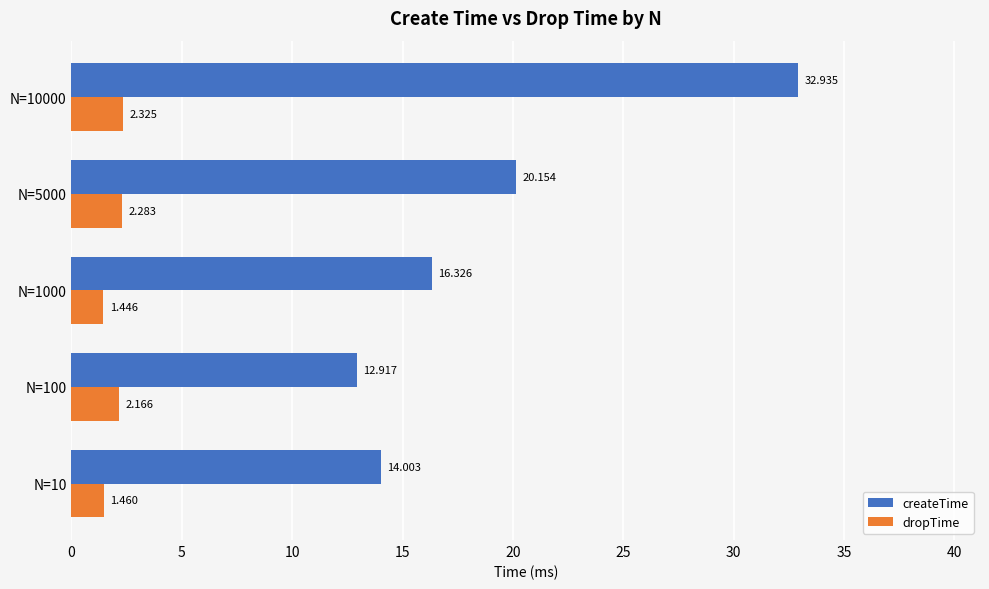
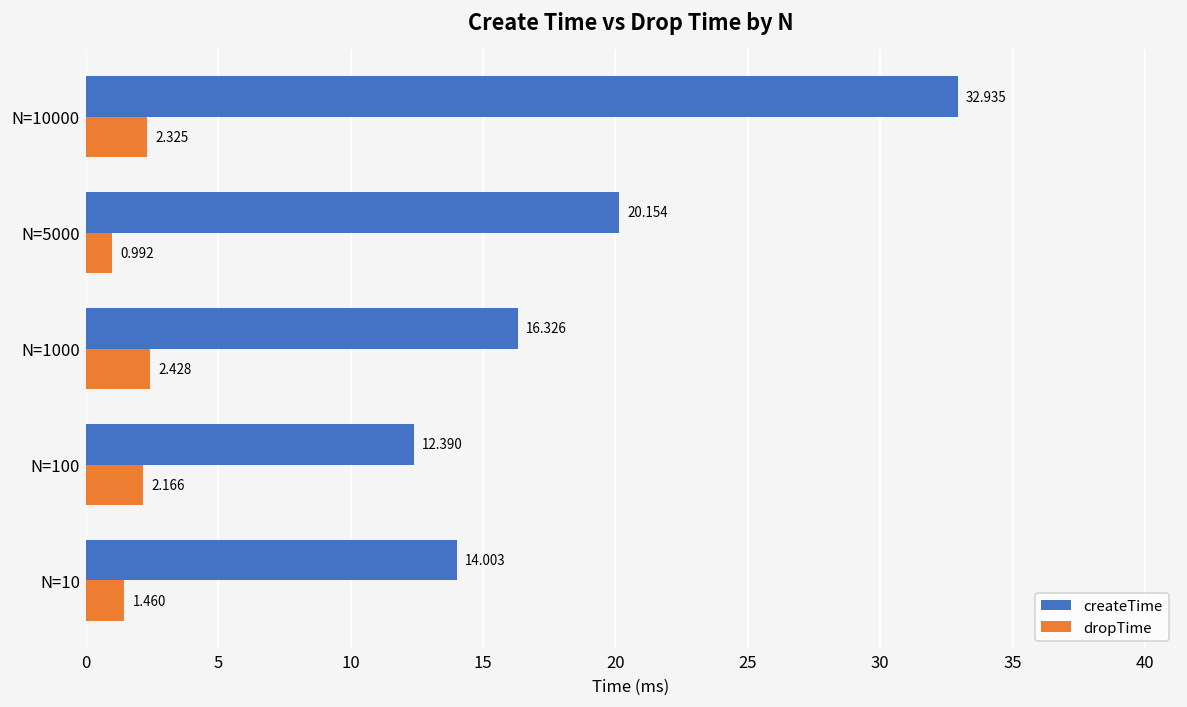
  {
    "createTime": {
      "N=10000": 32.935,
      "N=5000": 20.154,
      "N=1000": 16.326,
-     "N=100": 12.917,
+     "N=100": 12.390,
      "N=10": 14.003
    },
    "dropTime": {
      "N=10000": 2.325,
-     "N=5000": 2.283,
-     "N=1000": 1.446,
+     "N=5000": 0.992,
+     "N=1000": 2.428,
      "N=100": 2.166,
      "N=10": 1.460
    }
  }
